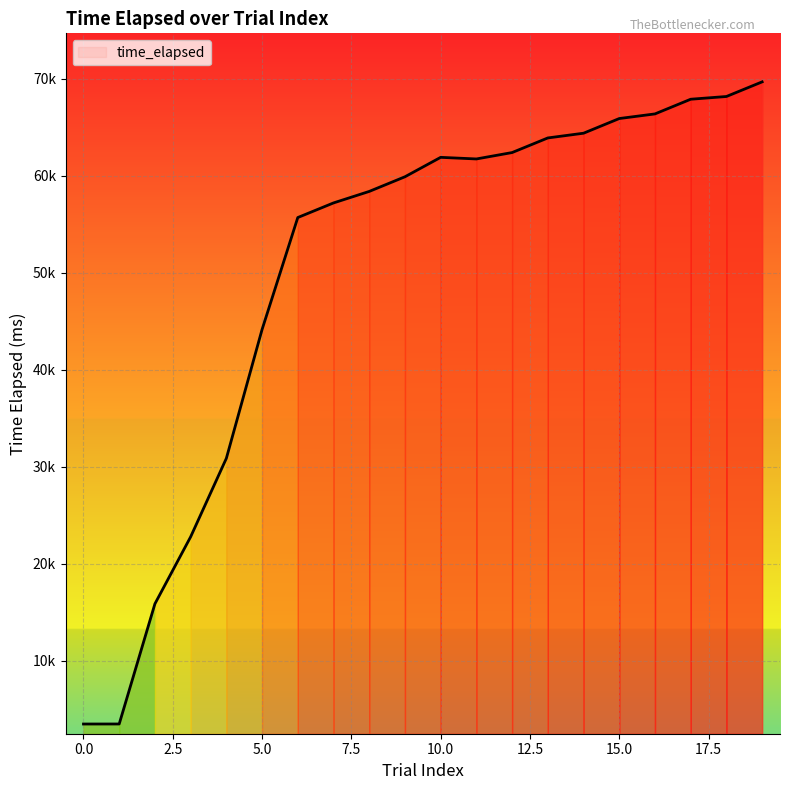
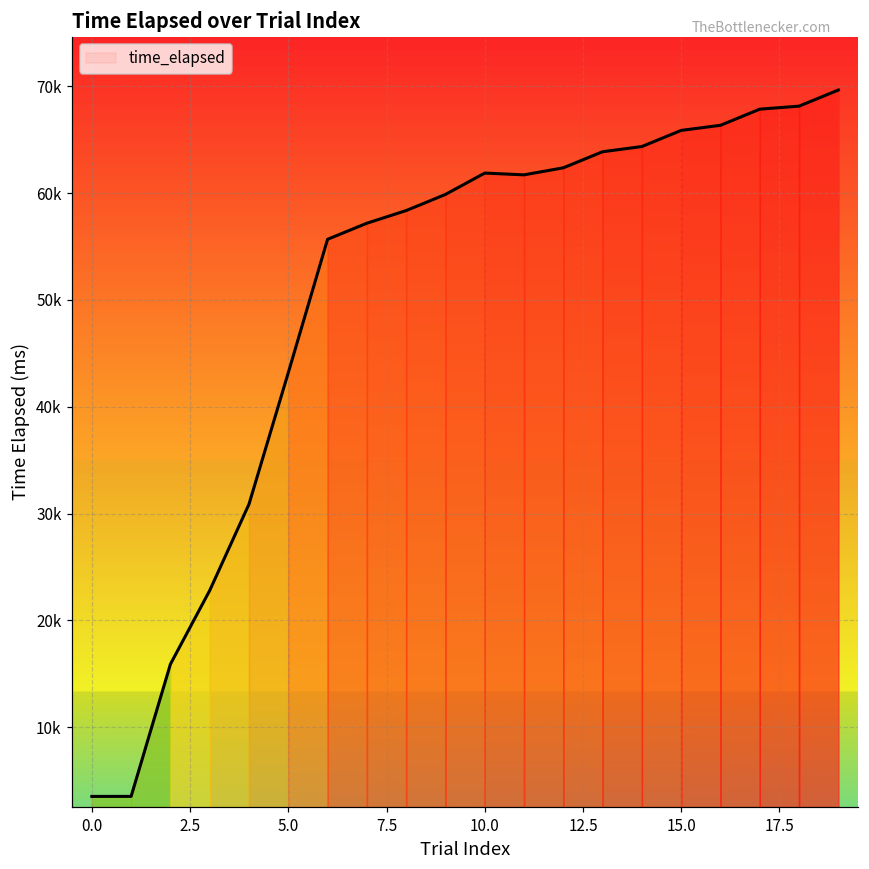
  {
    "time_elapsed": {
-     "5.0": 44000
+     "5.0": 43000
    }
  }
